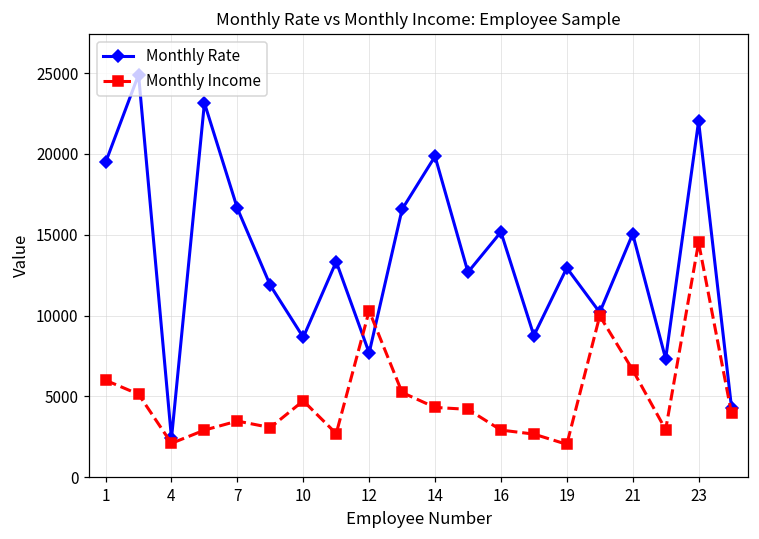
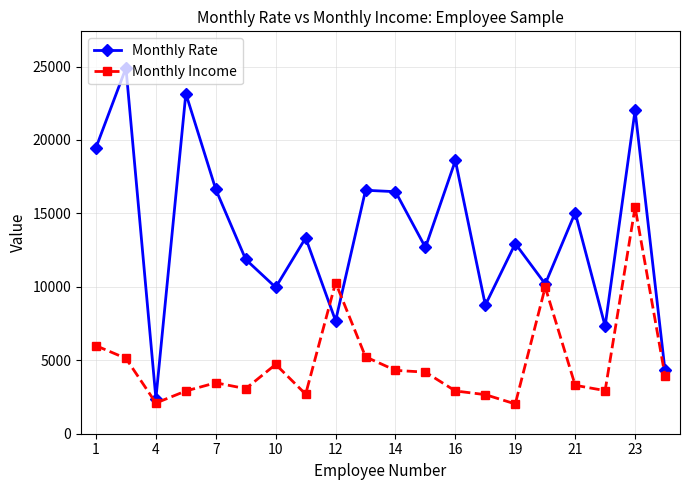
  {
    "Monthly Rate": {
      "4": 2400,
-     "10": 8700,
+     "10": 10000,
      "12": 7700,
-     "14": 19900,
-     "16": 15200,
+     "14": 16500,
+     "16": 18600,
      "21": 15100,
      "23": 22000
    },
    "Monthly Income": {
      "4": 2100,
      "10": 4700,
      "12": 10300,
      "14": 4300,
      "16": 2900,
-     "21": 6600,
-     "23": 14500
+     "21": 3300,
+     "23": 15400
    }
  }
